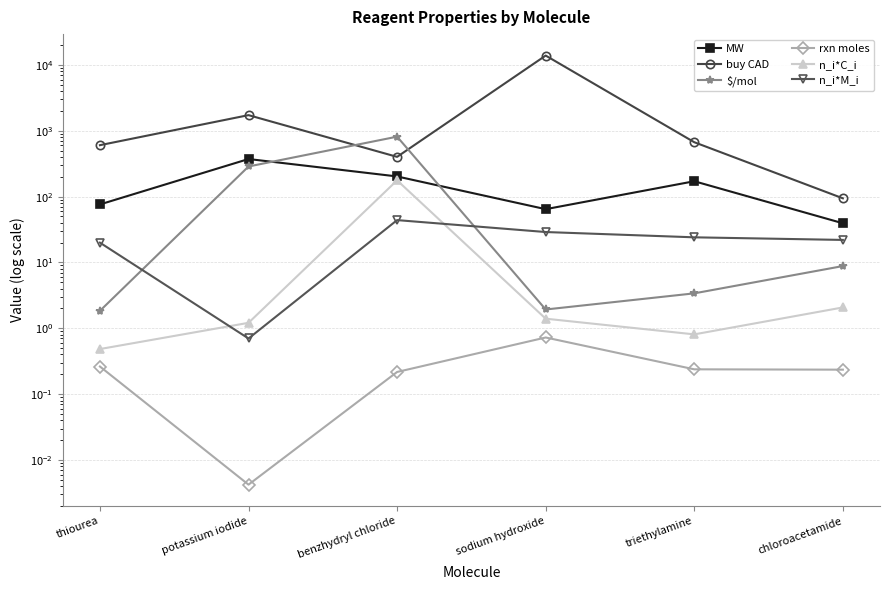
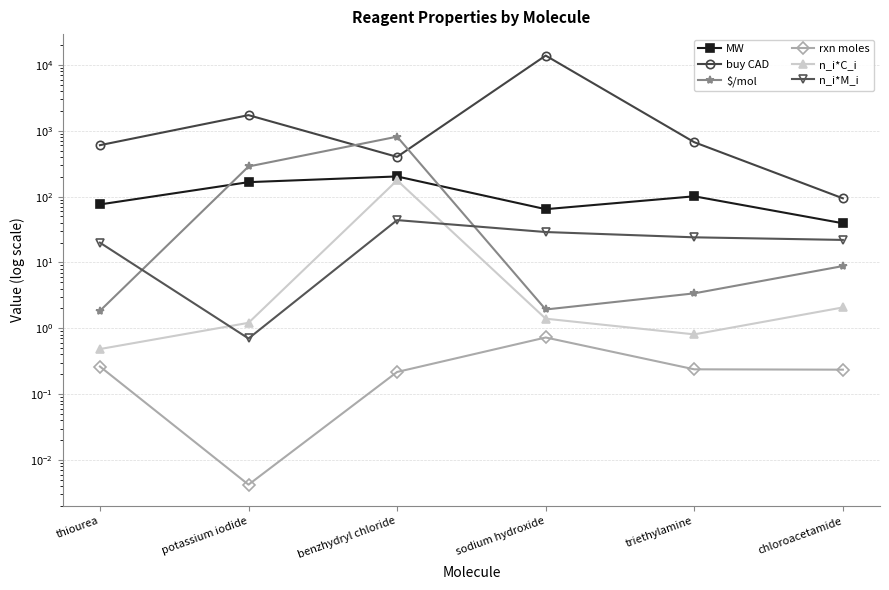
  {
    "MW": {
      "thiourea": 80,
-     "potassium iodide": 400,
+     "potassium iodide": 170,
      "benzhydryl chloride": 200,
      "sodium hydroxide": 60,
-     "triethylamine": 170,
+     "triethylamine": 100,
      "chloroacetamide": 40
    }
  }
